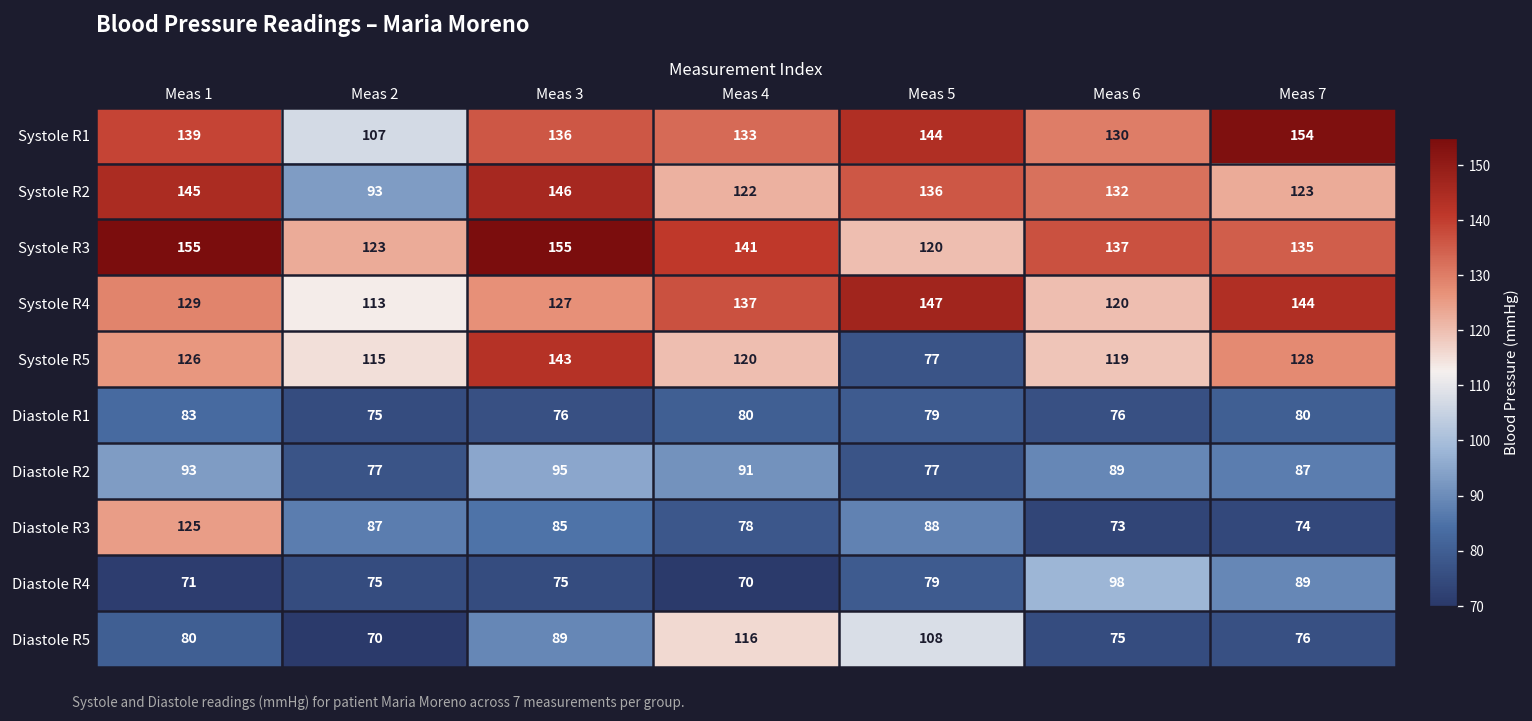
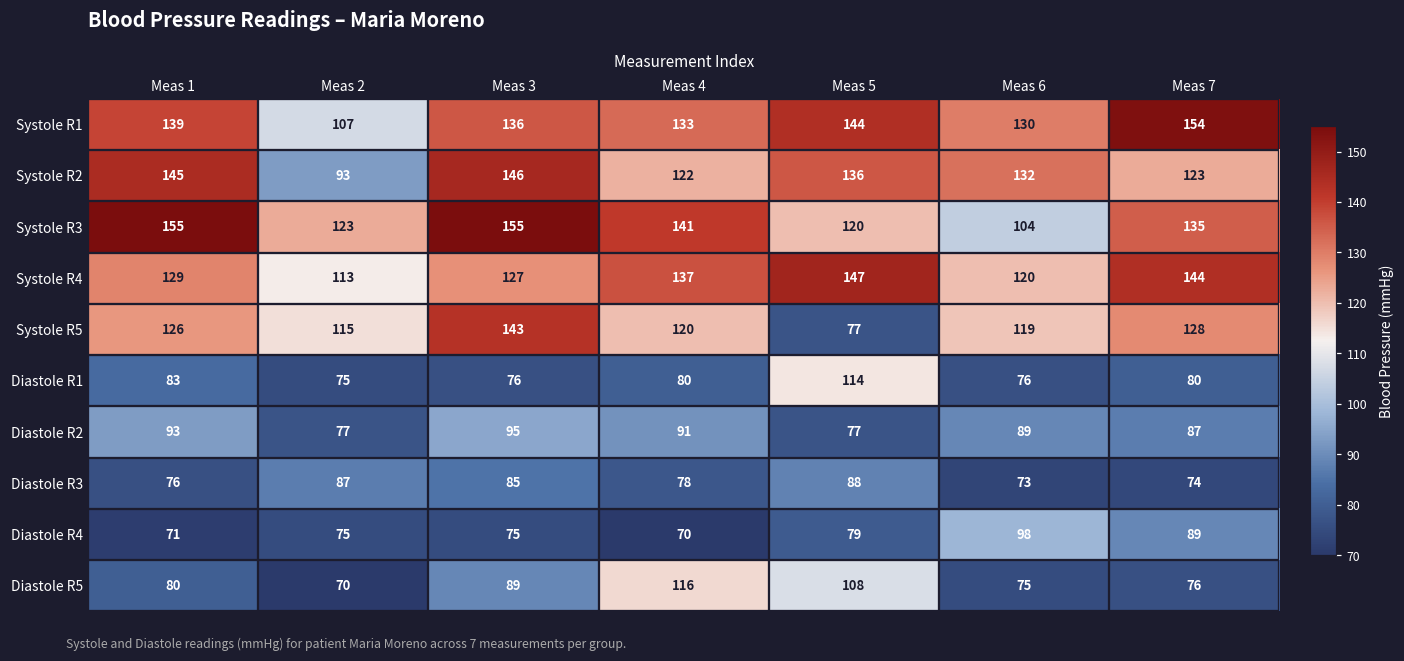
  {
    "Systole R1": {
      "Meas 1": 139,
      "Meas 2": 107,
      "Meas 3": 136,
      "Meas 4": 133,
      "Meas 5": 144,
      "Meas 6": 130,
      "Meas 7": 154
    },
    "Systole R2": {
      "Meas 1": 145,
      "Meas 2": 93,
      "Meas 3": 146,
      "Meas 4": 122,
      "Meas 5": 136,
      "Meas 6": 132,
      "Meas 7": 123
    },
    "Systole R3": {
      "Meas 1": 155,
      "Meas 2": 123,
      "Meas 3": 155,
      "Meas 4": 141,
      "Meas 5": 120,
-     "Meas 6": 137,
+     "Meas 6": 104,
      "Meas 7": 135
    },
    "Systole R4": {
      "Meas 1": 129,
      "Meas 2": 113,
      "Meas 3": 127,
      "Meas 4": 137,
      "Meas 5": 147,
      "Meas 6": 120,
      "Meas 7": 144
    },
    "Systole R5": {
      "Meas 1": 126,
      "Meas 2": 115,
      "Meas 3": 143,
      "Meas 4": 120,
      "Meas 5": 77,
      "Meas 6": 119,
      "Meas 7": 128
    },
    "Diastole R1": {
      "Meas 1": 83,
      "Meas 2": 75,
      "Meas 3": 76,
      "Meas 4": 80,
-     "Meas 5": 79,
+     "Meas 5": 114,
      "Meas 6": 76,
      "Meas 7": 80
    },
    "Diastole R2": {
      "Meas 1": 93,
      "Meas 2": 77,
      "Meas 3": 95,
      "Meas 4": 91,
      "Meas 5": 77,
      "Meas 6": 89,
      "Meas 7": 87
    },
    "Diastole R3": {
-     "Meas 1": 125,
+     "Meas 1": 76,
      "Meas 2": 87,
      "Meas 3": 85,
      "Meas 4": 78,
      "Meas 5": 88,
      "Meas 6": 73,
      "Meas 7": 74
    },
    "Diastole R4": {
      "Meas 1": 71,
      "Meas 2": 75,
      "Meas 3": 75,
      "Meas 4": 70,
      "Meas 5": 79,
      "Meas 6": 98,
      "Meas 7": 89
    },
    "Diastole R5": {
      "Meas 1": 80,
      "Meas 2": 70,
      "Meas 3": 89,
      "Meas 4": 116,
      "Meas 5": 108,
      "Meas 6": 75,
      "Meas 7": 76
    }
  }
